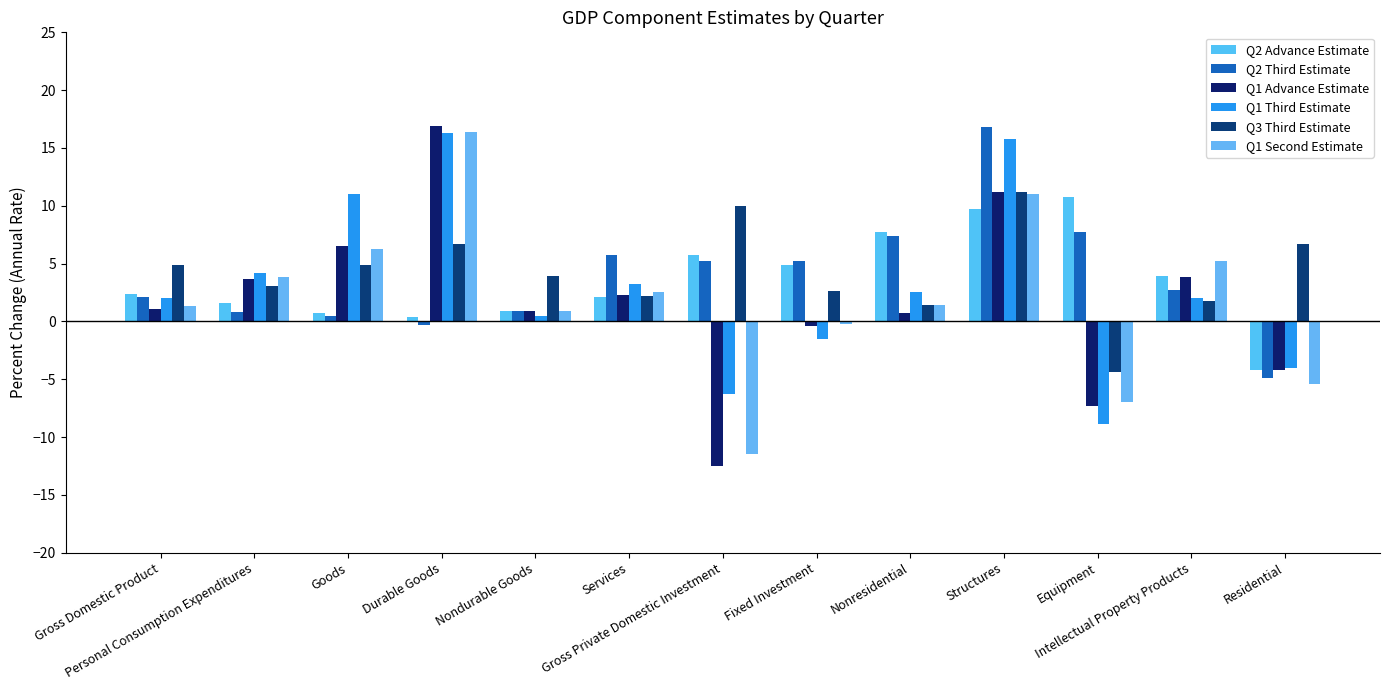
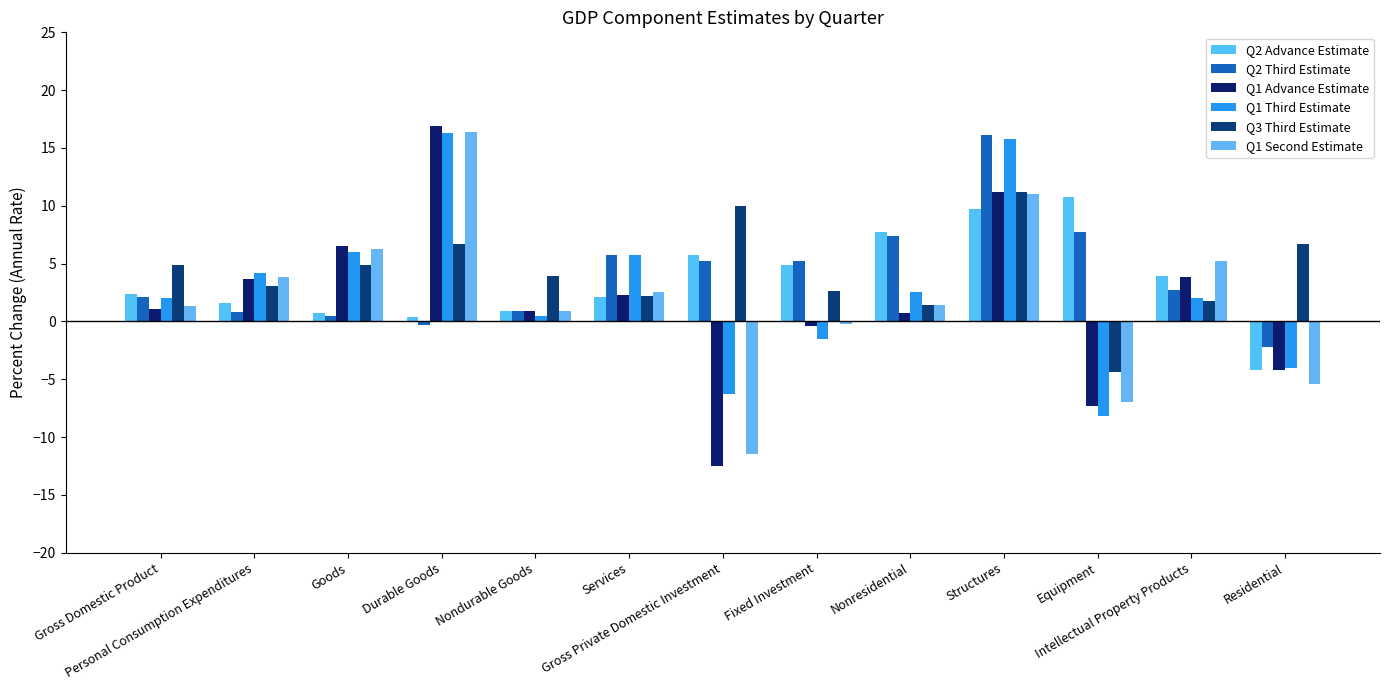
  {
    "Q2 Third Estimate": {
      "Gross Domestic Product": 2.1,
      "Personal Consumption Expenditures": 0.8,
      "Goods": 0.5,
      "Durable Goods": -0.3,
      "Nondurable Goods": 0.9,
      "Services": 5.7,
      "Gross Private Domestic Investment": 5.2,
      "Fixed Investment": 5.2,
      "Nonresidential": 7.4,
-     "Structures": 16.8,
+     "Structures": 16.1,
      "Equipment": 7.7,
      "Intellectual Property Products": 2.7,
-     "Residential": -4.9
+     "Residential": -2.2
    },
    "Q1 Third Estimate": {
      "Gross Domestic Product": 2.0,
      "Personal Consumption Expenditures": 4.2,
-     "Goods": 11,
+     "Goods": 6,
      "Durable Goods": 16.3,
      "Nondurable Goods": 0.5,
-     "Services": 3.2,
+     "Services": 5.7,
      "Gross Private Domestic Investment": -6.3,
      "Fixed Investment": -1.5,
      "Nonresidential": 2.5,
      "Structures": 15.8,
-     "Equipment": -8.9,
+     "Equipment": -8.2,
      "Intellectual Property Products": 2.0,
      "Residential": -4.0
    }
  }
